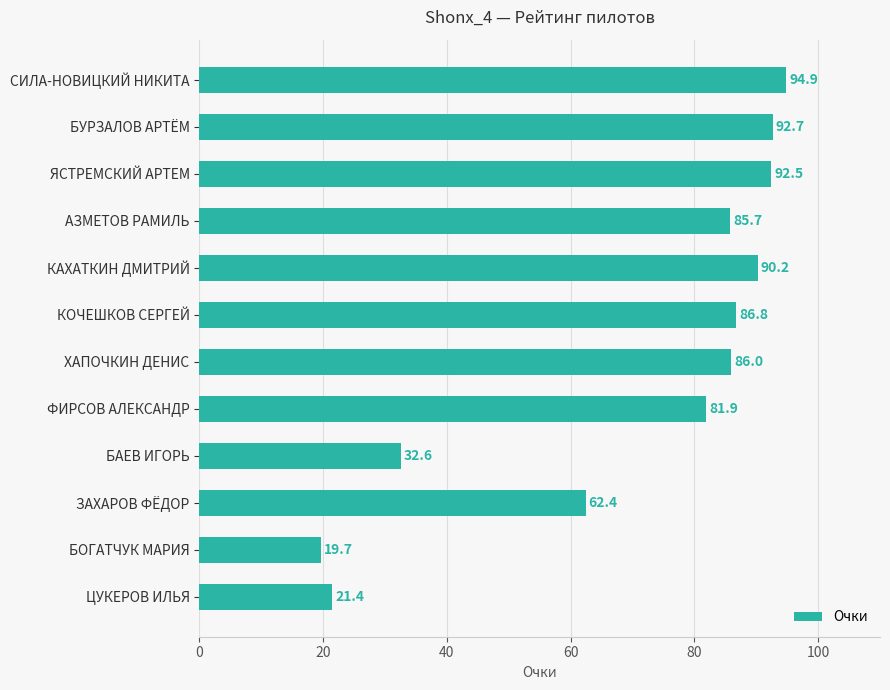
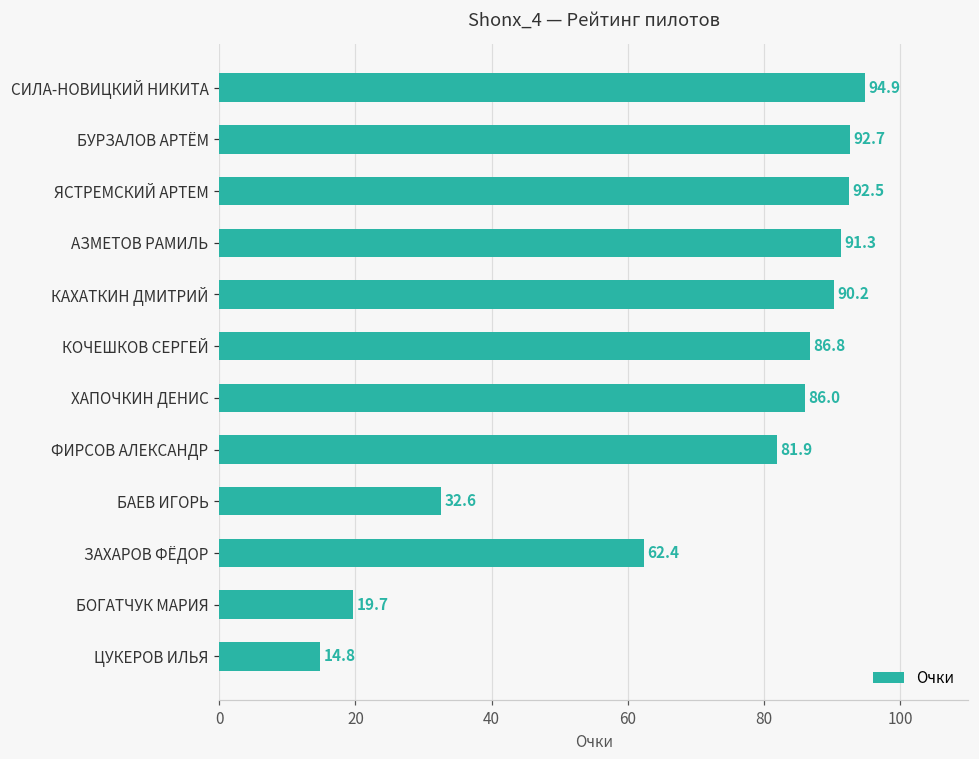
  {
    "СИЛА-НОВИЦКИЙ НИКИТА": 94.9,
    "БУРЗАЛОВ АРТЁМ": 92.7,
    "ЯСТРЕМСКИЙ АРТЕМ": 92.5,
-   "АЗМЕТОВ РАМИЛЬ": 85.7,
+   "АЗМЕТОВ РАМИЛЬ": 91.3,
    "КАХАТКИН ДМИТРИЙ": 90.2,
    "КОЧЕШКОВ СЕРГЕЙ": 86.8,
    "ХАПОЧКИН ДЕНИС": 86.0,
    "ФИРСОВ АЛЕКСАНДР": 81.9,
    "БАЕВ ИГОРЬ": 32.6,
    "ЗАХАРОВ ФЁДОР": 62.4,
    "БОГАТЧУК МАРИЯ": 19.7,
-   "ЦУКЕРОВ ИЛЬЯ": 21.4
+   "ЦУКЕРОВ ИЛЬЯ": 14.8
  }
